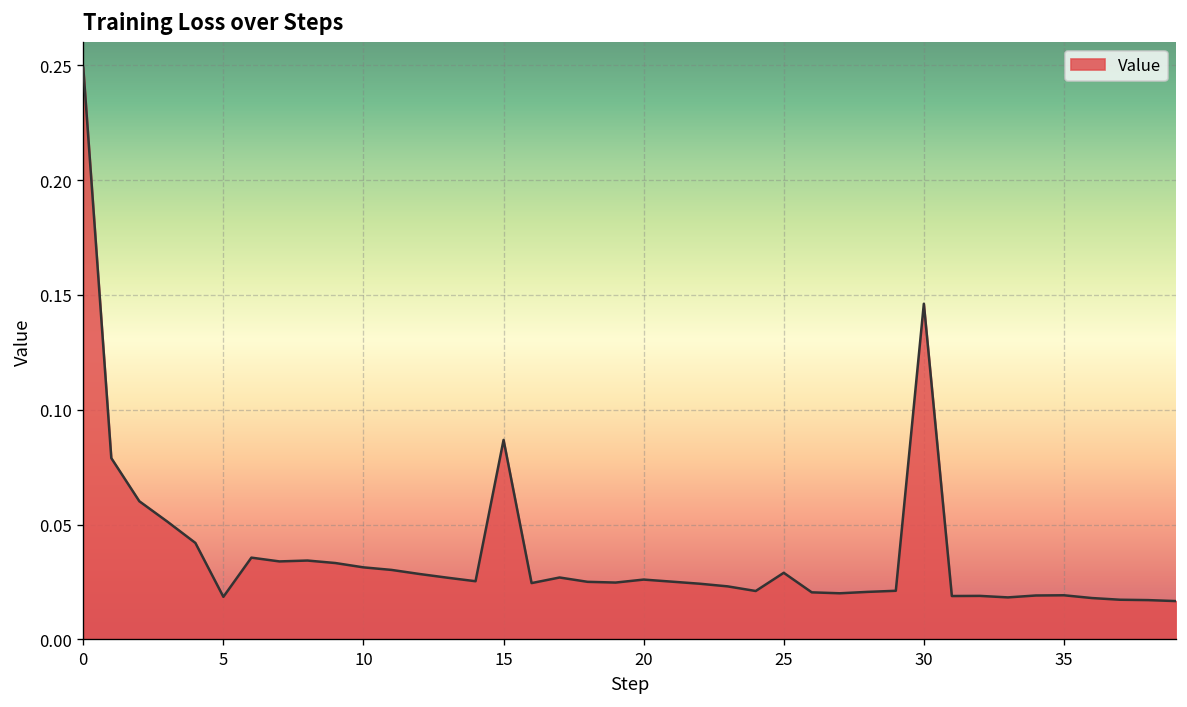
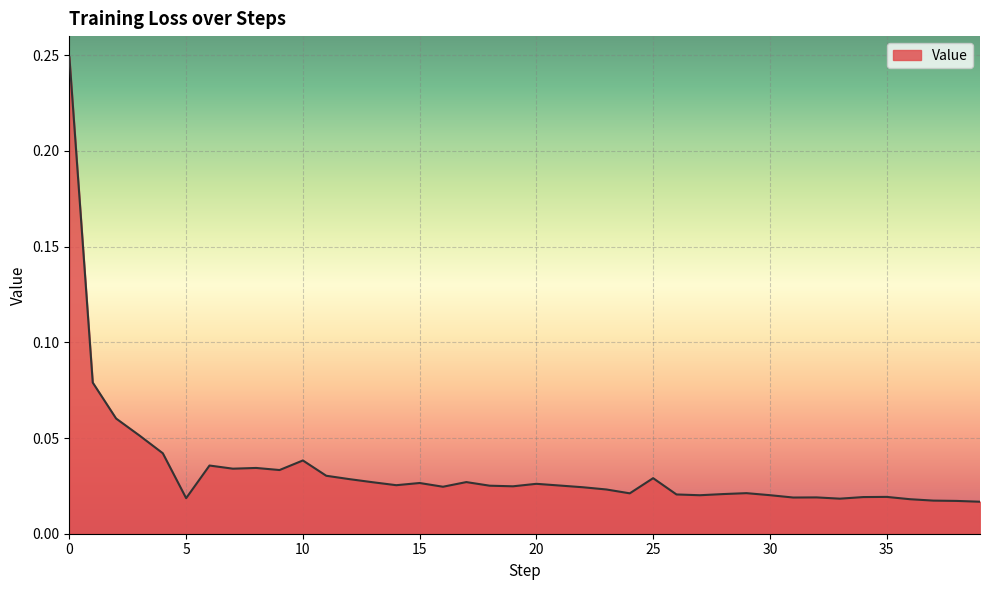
  {
    "0": 0.249,
    "5": 0.019,
-   "10": 0.031,
-   "15": 0.087,
+   "10": 0.038,
+   "15": 0.026,
    "20": 0.026,
    "25": 0.029,
-   "30": 0.146,
+   "30": 0.020,
    "35": 0.019
  }
